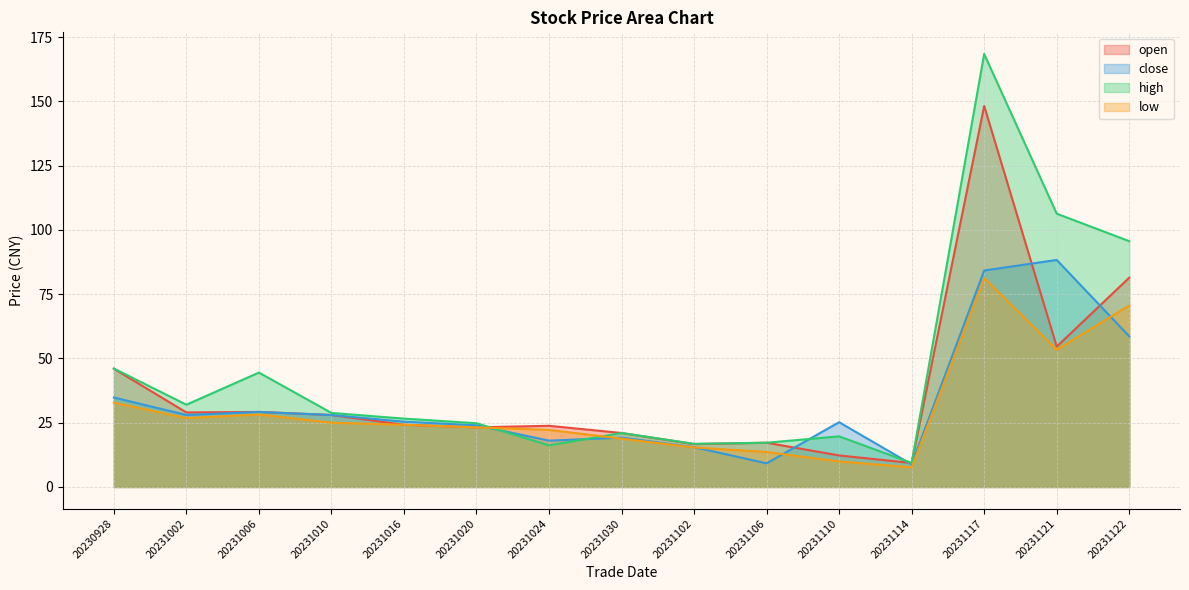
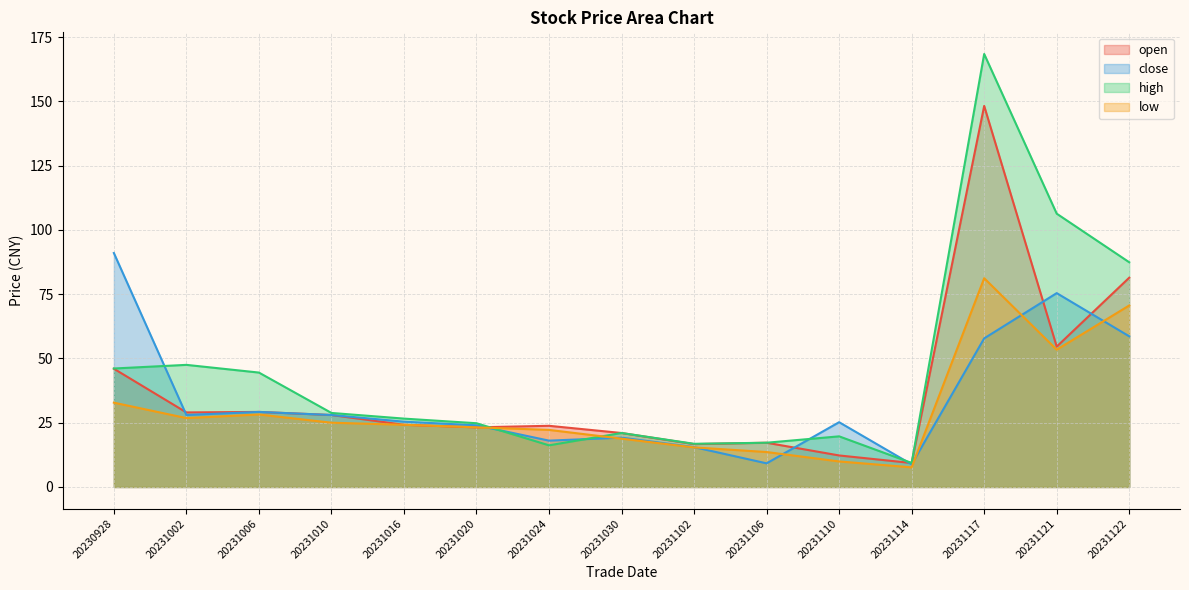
  {
    "close": {
-     "20230928": 35,
+     "20230928": 91,
      "20231002": 28,
      "20231016": 25,
      "20231024": 18,
      "20231106": 9,
      "20231110": 25,
-     "20231117": 84,
-     "20231121": 88,
+     "20231117": 58,
+     "20231121": 75,
      "20231122": 59
    },
    "high": {
-     "20231002": 32,
+     "20231002": 48,
      "20231006": 45,
      "20231016": 27,
      "20231024": 16,
      "20231110": 20,
      "20231117": 168,
      "20231121": 106,
-     "20231122": 96
+     "20231122": 87
    }
  }
